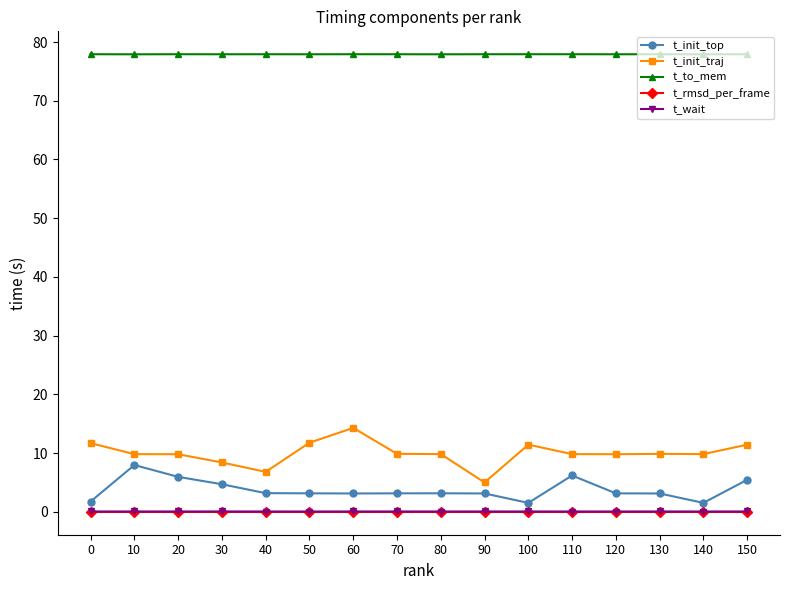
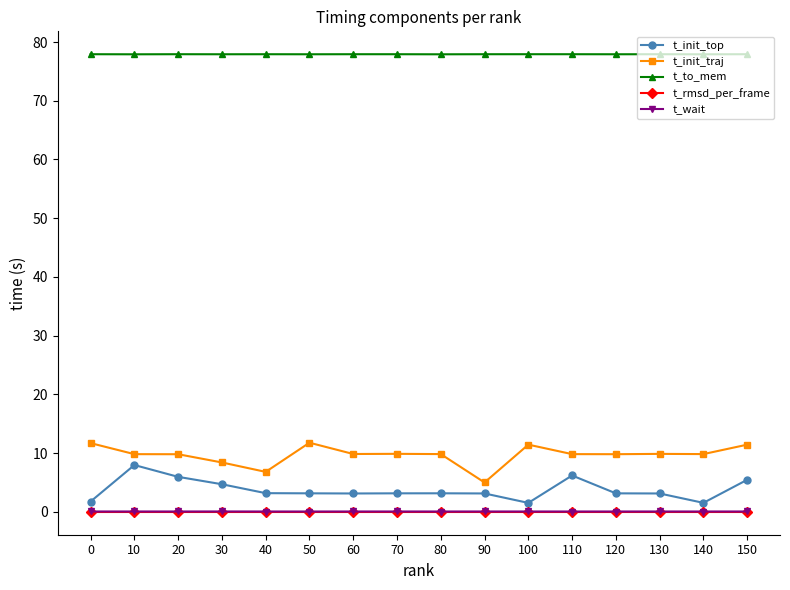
  {
    "t_init_top": {
      "0": 2,
      "10": 8,
      "20": 6,
      "30": 5,
      "40": 3,
      "50": 3,
      "60": 3,
      "70": 3,
      "80": 3,
      "90": 3,
      "100": 2,
      "110": 6,
      "120": 3,
      "130": 3,
      "140": 2,
      "150": 5
    },
    "t_init_traj": {
      "0": 12,
      "10": 10,
      "20": 10,
      "30": 8,
      "40": 7,
      "50": 12,
-     "60": 14,
+     "60": 10,
      "70": 10,
      "80": 10,
      "90": 5,
      "100": 11,
      "110": 10,
      "120": 10,
      "130": 10,
      "140": 10,
      "150": 11
    },
    "t_to_mem": {
      "0": 78,
      "10": 78,
      "20": 78,
      "30": 78,
      "40": 78,
      "50": 78,
      "60": 78,
      "70": 78,
      "80": 78,
      "90": 78,
      "100": 78,
      "110": 78,
      "120": 78
    },
    "t_wait": {
      "0": 0,
      "10": 0,
      "20": 0,
      "30": 0,
      "40": 0,
      "50": 0,
      "60": 0,
      "70": 0,
      "80": 0,
      "90": 0,
      "100": 0,
      "110": 0,
      "120": 0,
      "130": 0,
      "140": 0,
      "150": 0
    }
  }
